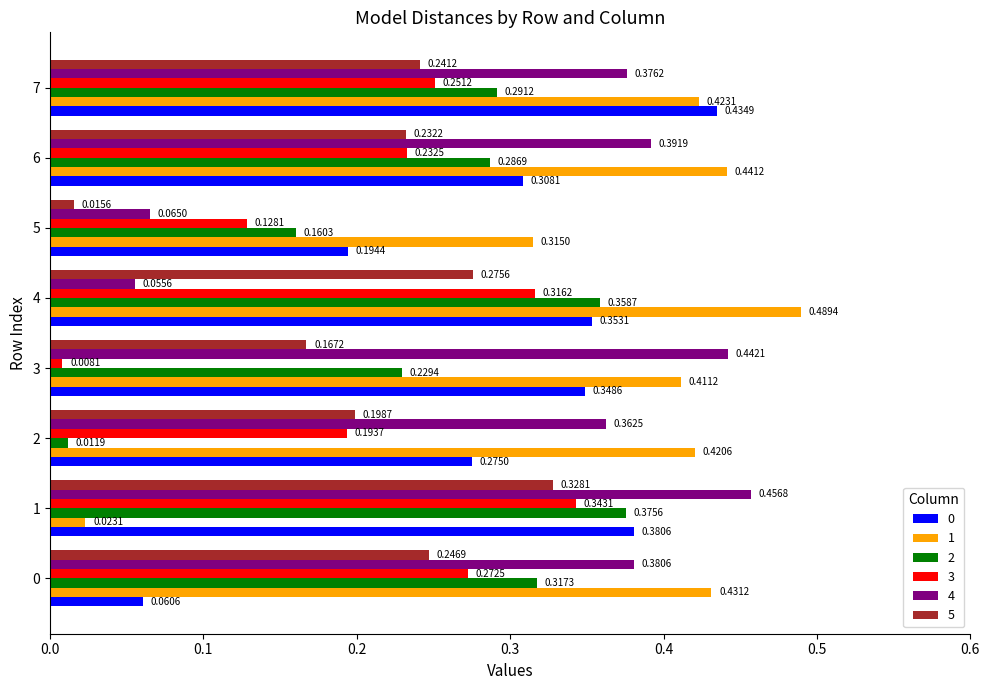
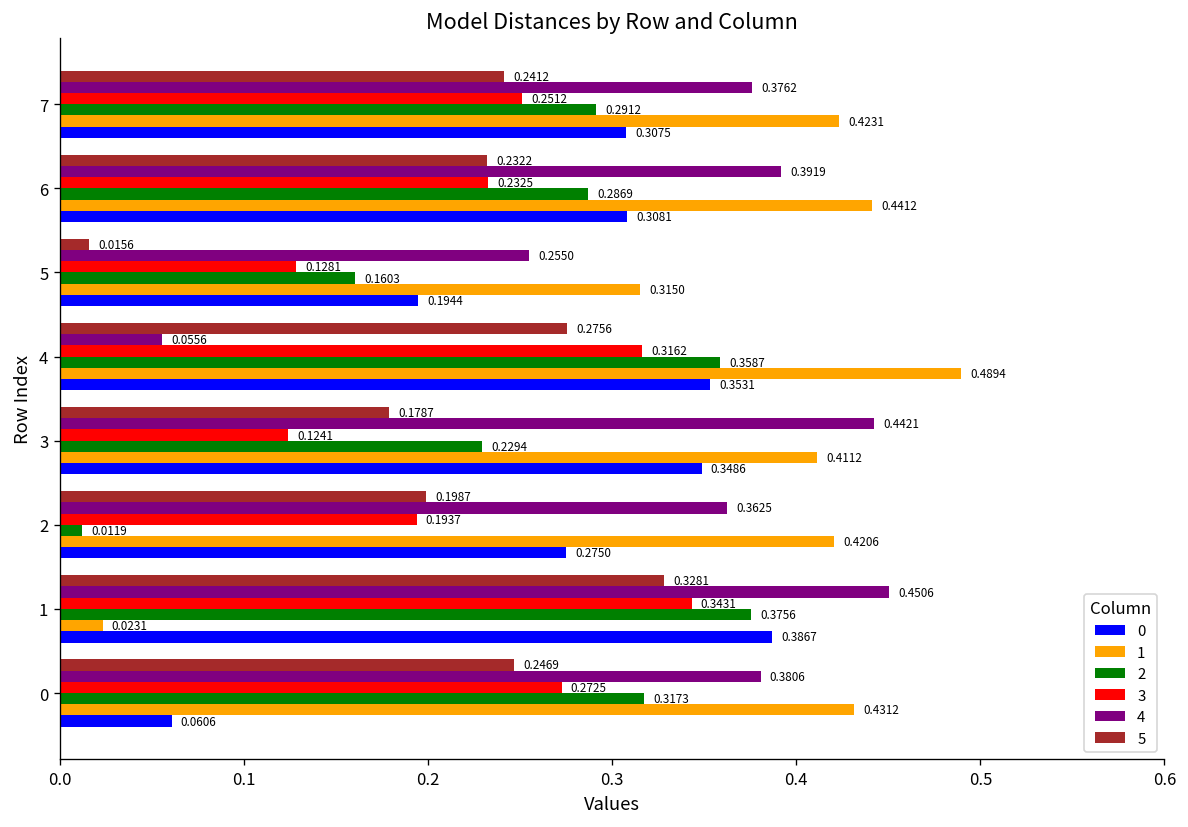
  {
    "0": {
-     "7": 0.4349,
+     "7": 0.3075,
      "6": 0.3081,
      "5": 0.1944,
      "4": 0.3531,
      "3": 0.3486,
      "2": 0.2750,
-     "1": 0.3806,
+     "1": 0.3867,
      "0": 0.0606
    },
    "1": {
      "7": 0.4231,
      "6": 0.4412,
      "5": 0.3150,
      "4": 0.4894,
      "3": 0.4112,
      "2": 0.4206,
      "1": 0.0231,
      "0": 0.4312
    },
    "2": {
      "7": 0.2912,
      "6": 0.2869,
      "5": 0.1603,
      "4": 0.3587,
      "3": 0.2294,
      "2": 0.0119,
      "1": 0.3756,
      "0": 0.3173
    },
    "3": {
      "7": 0.2512,
      "6": 0.2325,
      "5": 0.1281,
      "4": 0.3162,
-     "3": 0.0081,
+     "3": 0.1241,
      "2": 0.1937,
      "1": 0.3431,
      "0": 0.2725
    },
    "4": {
      "7": 0.3762,
      "6": 0.3919,
-     "5": 0.0650,
+     "5": 0.2550,
      "4": 0.0556,
      "3": 0.4421,
      "2": 0.3625,
-     "1": 0.4568,
+     "1": 0.4506,
      "0": 0.3806
    },
    "5": {
      "7": 0.2412,
      "6": 0.2322,
      "5": 0.0156,
      "4": 0.2756,
-     "3": 0.1672,
+     "3": 0.1787,
      "2": 0.1987,
      "1": 0.3281,
      "0": 0.2469
    }
  }
